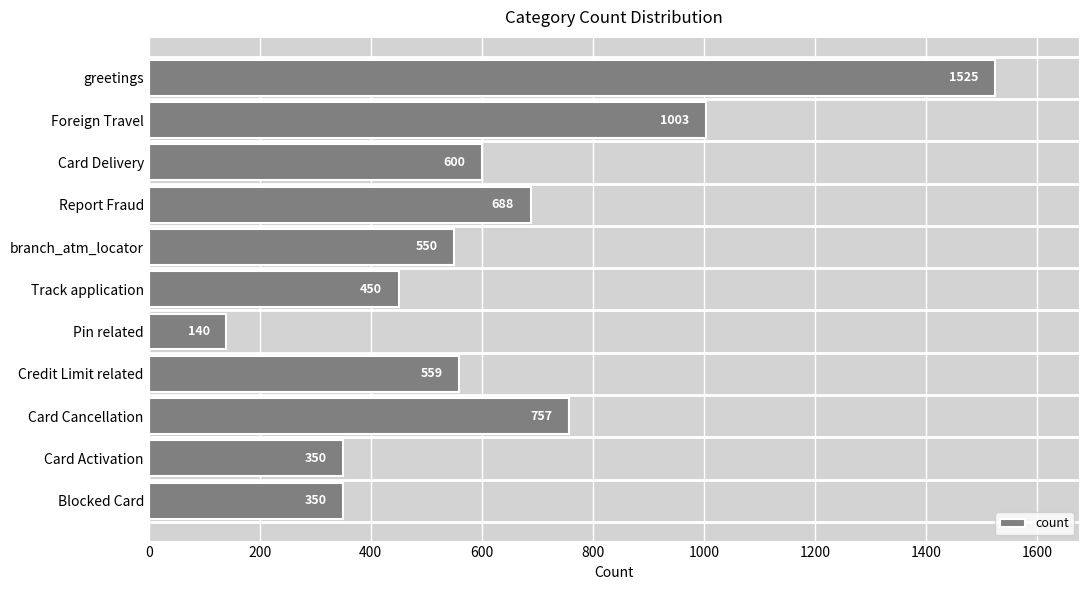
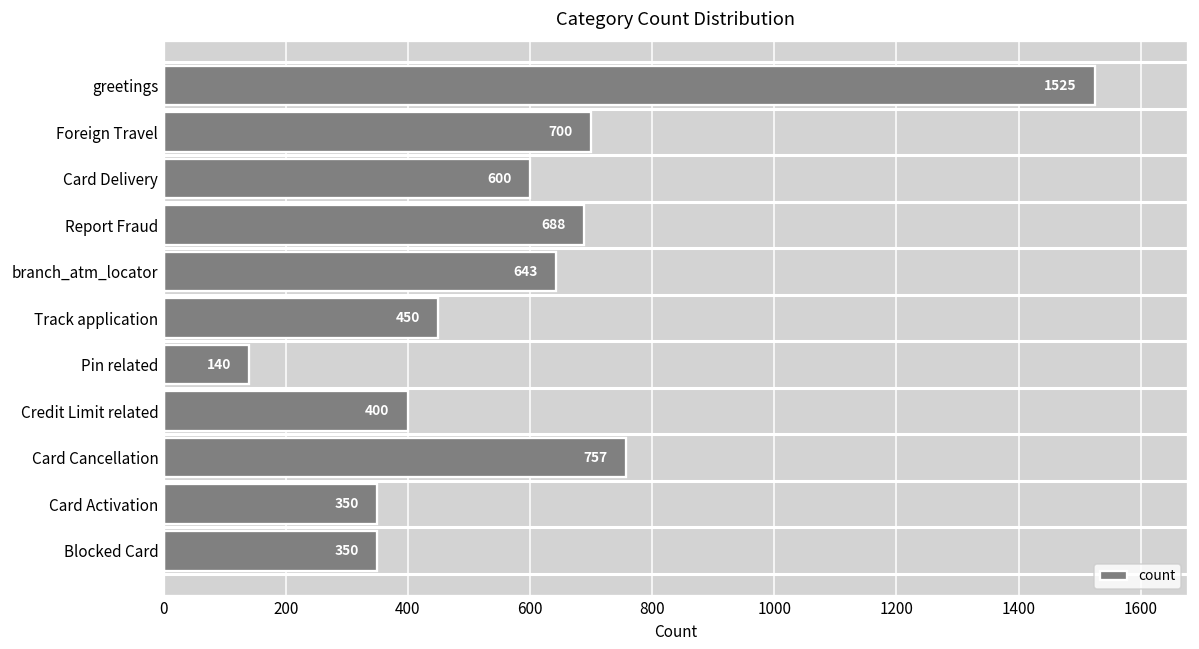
  {
    "greetings": 1525,
-   "Foreign Travel": 1003,
+   "Foreign Travel": 700,
    "Card Delivery": 600,
    "Report Fraud": 688,
-   "branch_atm_locator": 550,
+   "branch_atm_locator": 643,
    "Track application": 450,
    "Pin related": 140,
-   "Credit Limit related": 559,
+   "Credit Limit related": 400,
    "Card Cancellation": 757,
    "Card Activation": 350,
    "Blocked Card": 350
  }
